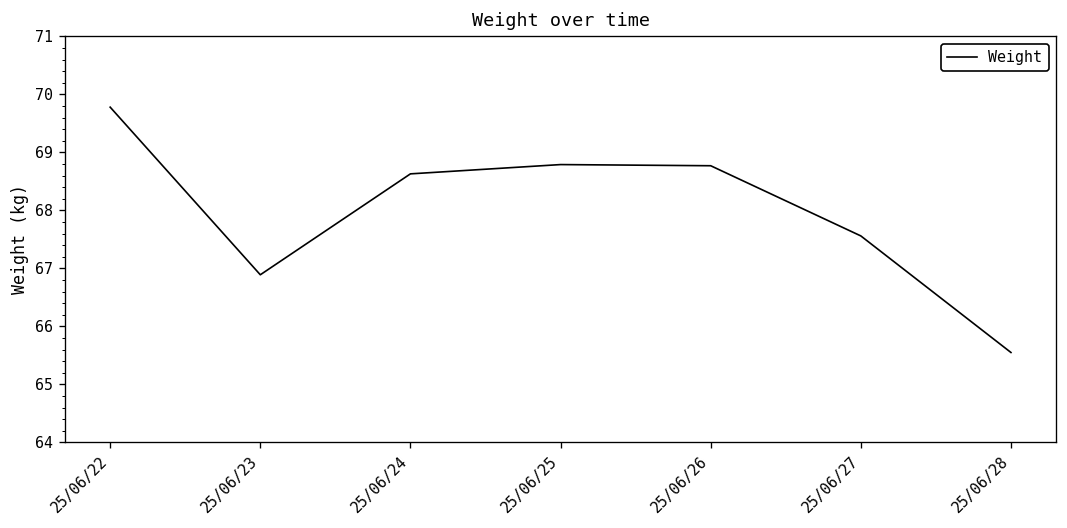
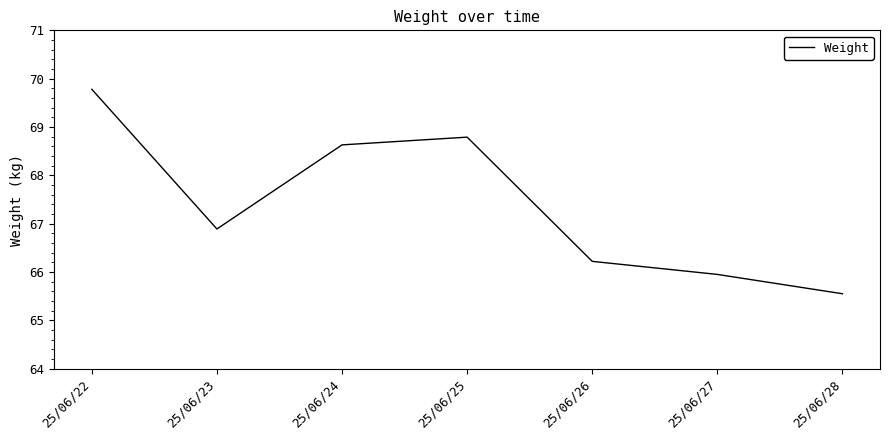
  {
    "25/06/22": 69.8,
    "25/06/23": 66.9,
    "25/06/24": 68.6,
    "25/06/25": 68.8,
-   "25/06/26": 68.8,
-   "25/06/27": 67.6,
+   "25/06/26": 66.2,
+   "25/06/27": 66.0,
    "25/06/28": 65.6
  }
